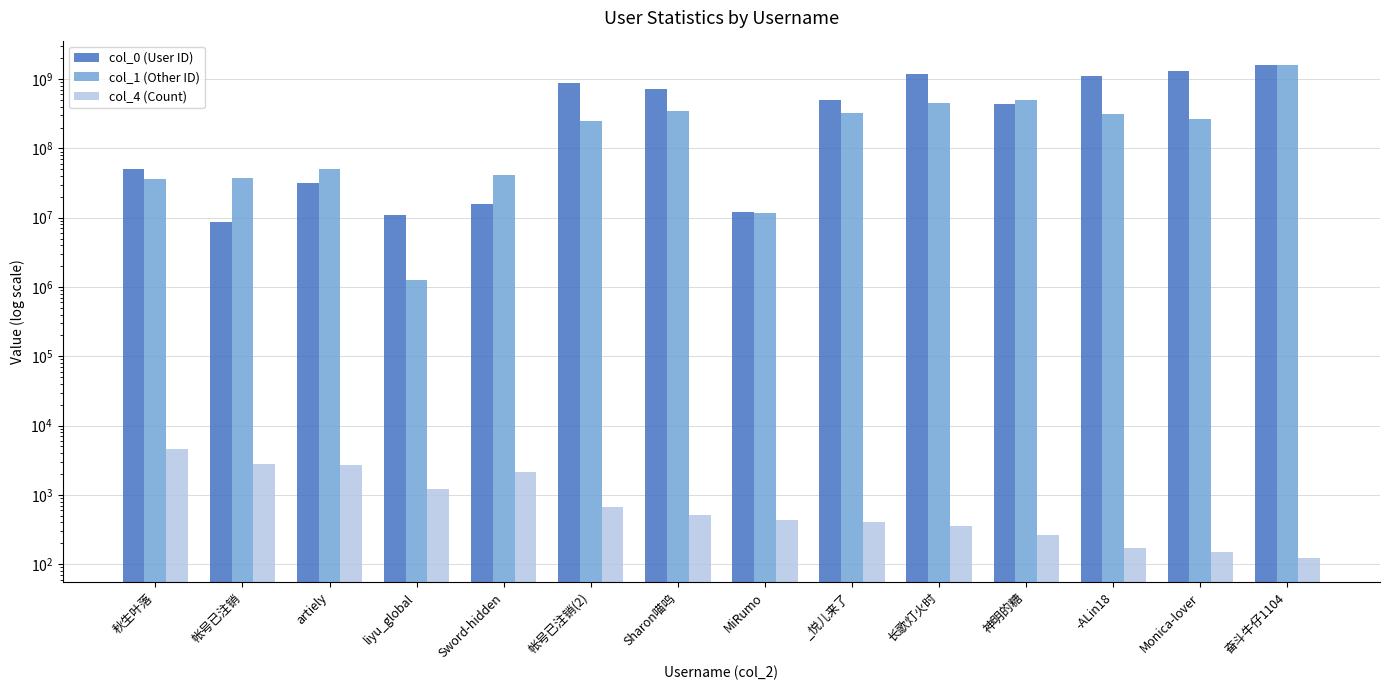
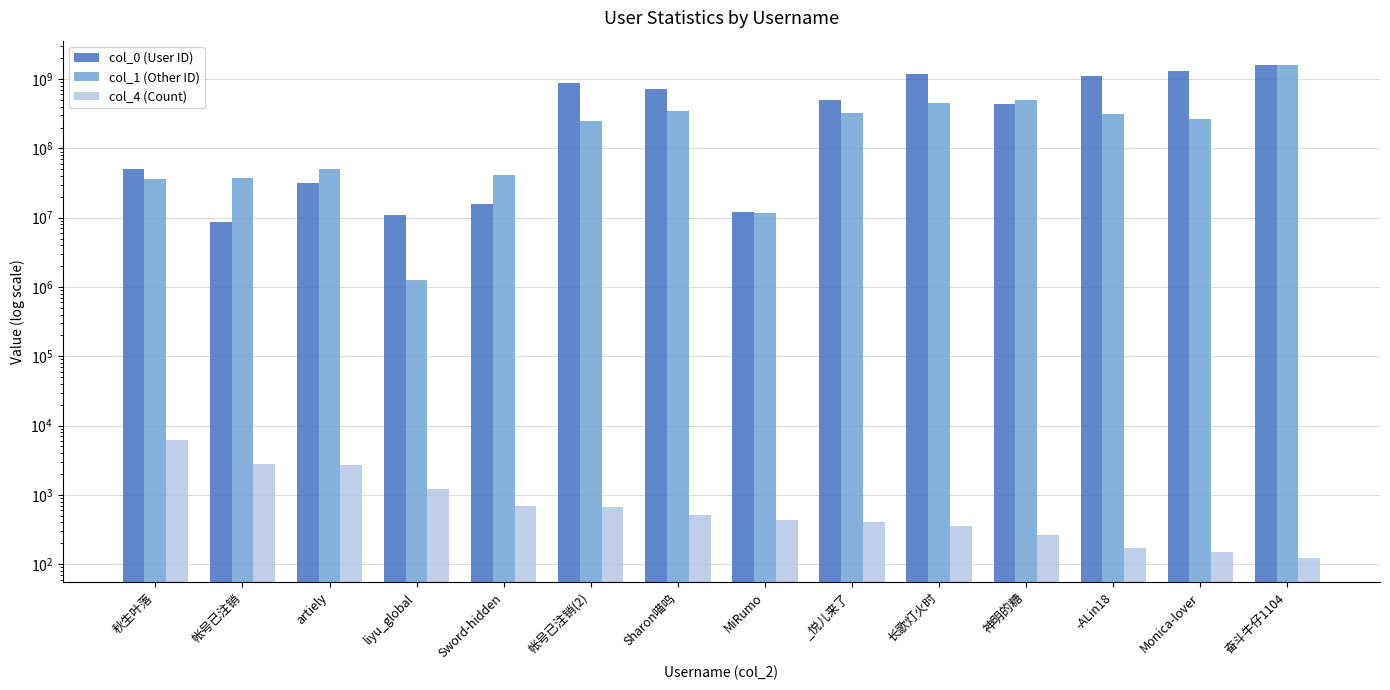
  {
    "col_0 (User ID)": {
      "秋生叶落": 50000000,
      "帐号已注销": 9000000,
      "artiely": 30000000,
      "liyu_global": 11000000,
      "Sword-hidden": 16000000,
      "帐号已注销(2)": 900000000,
      "Sharon喵呜": 700000000,
      "MiRumo": 12000000,
      "_悦儿来了": 500000000,
      "长歌灯火时": 1200000000,
      "神明的糖": 400000000,
      "-ALin18": 1100000000,
      "Monica-lover": 1300000000,
      "奋斗牛仔1104": 1600000000
    },
    "col_1 (Other ID)": {
      "秋生叶落": 40000000,
      "帐号已注销": 40000000,
      "artiely": 50000000,
      "liyu_global": 1200000,
      "Sword-hidden": 40000000,
      "帐号已注销(2)": 250000000,
      "Sharon喵呜": 300000000,
      "MiRumo": 12000000,
      "_悦儿来了": 300000000,
      "长歌灯火时": 400000000,
      "神明的糖": 500000000,
      "-ALin18": 300000000,
      "Monica-lover": 270000000,
      "奋斗牛仔1104": 1600000000
    },
    "col_4 (Count)": {
-     "秋生叶落": 5000,
+     "秋生叶落": 6000,
      "帐号已注销": 2800,
      "artiely": 2700,
      "liyu_global": 1200,
-     "Sword-hidden": 2200,
+     "Sword-hidden": 700,
      "帐号已注销(2)": 700,
      "Sharon喵呜": 500,
      "MiRumo": 400,
      "_悦儿来了": 400,
      "长歌灯火时": 400,
      "神明的糖": 260,
      "-ALin18": 170,
      "Monica-lover": 150,
      "奋斗牛仔1104": 120
    }
  }
